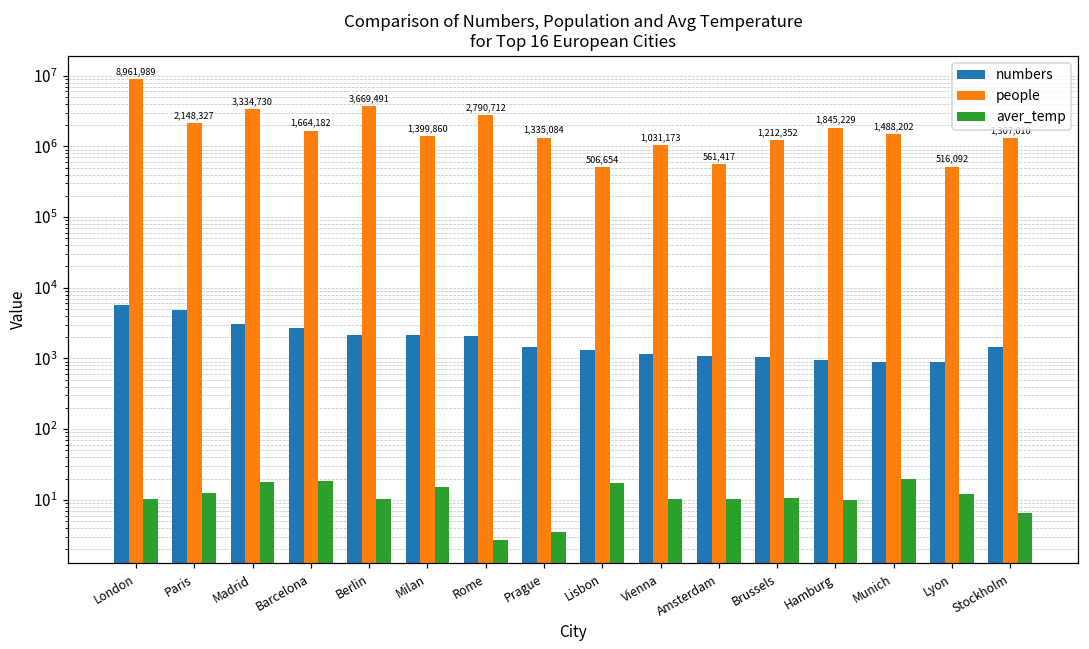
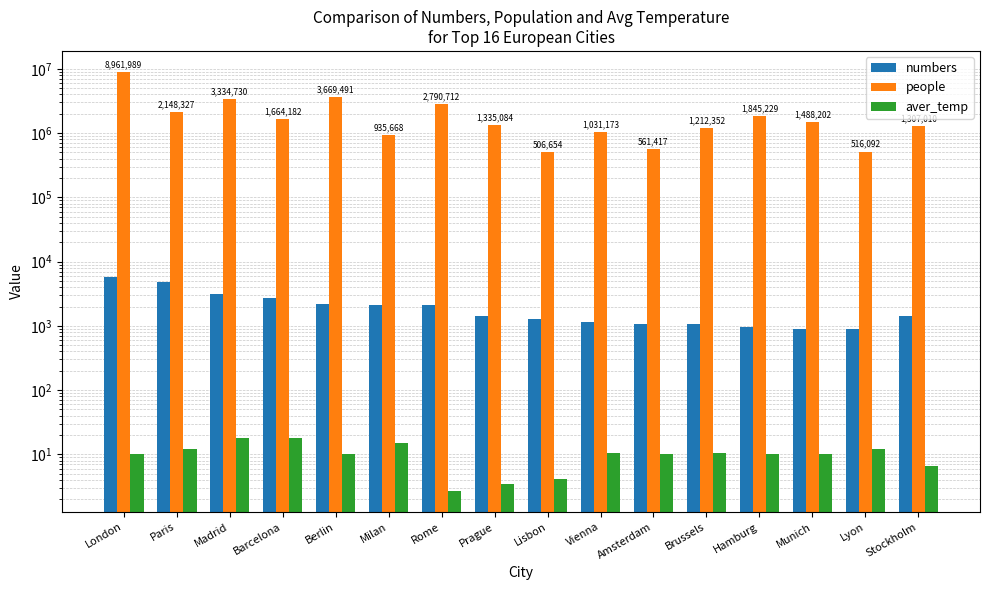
  {
    "numbers": {
      "London": "6000",
      "Paris": "5000",
      "Madrid": "3000",
      "Barcelona": "2700",
      "Berlin": "2200",
      "Milan": "2100",
      "Rome": "2100",
      "Prague": "1400",
      "Lisbon": "1300",
      "Vienna": "1200",
      "Amsterdam": "1100",
      "Brussels": "1100",
      "Hamburg": "900",
      "Munich": "900",
      "Lyon": "900",
      "Stockholm": "1400"
    },
    "people": {
      "London": "8,961,989",
      "Paris": "2,148,327",
      "Madrid": "3,334,730",
      "Barcelona": "1,664,182",
      "Berlin": "3,669,491",
-     "Milan": "1,399,860",
+     "Milan": "935,668",
      "Rome": "2,790,712",
      "Prague": "1,335,084",
      "Lisbon": "506,654",
      "Vienna": "1,031,173",
      "Amsterdam": "561,417",
      "Brussels": "1,212,352",
      "Hamburg": "1,845,229",
      "Munich": "1,488,202",
      "Lyon": "516,092"
    },
    "aver_temp": {
      "London": "10",
      "Paris": "12",
      "Madrid": "18",
      "Barcelona": "18",
      "Berlin": "10",
      "Milan": "15",
      "Rome": "2.7",
      "Prague": "4",
-     "Lisbon": "18",
+     "Lisbon": "4",
      "Vienna": "10",
      "Amsterdam": "10",
      "Brussels": "11",
      "Hamburg": "10",
-     "Munich": "20",
+     "Munich": "10",
      "Lyon": "12",
      "Stockholm": "7"
    }
  }
